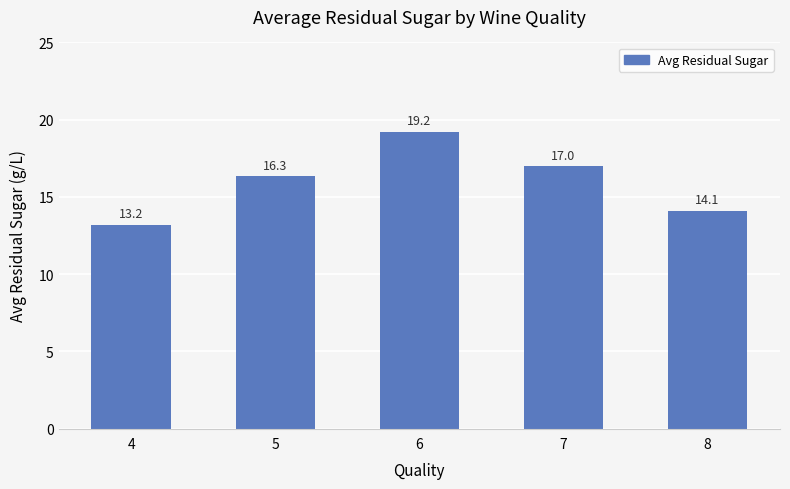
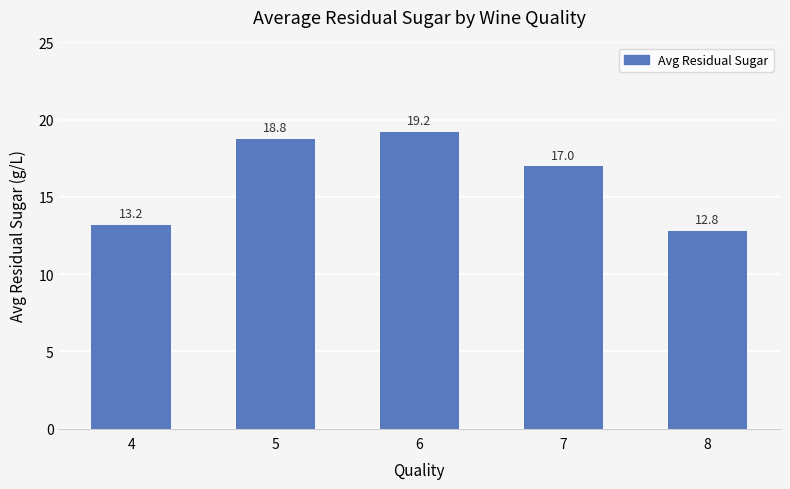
  {
    "4": 13.2,
-   "5": 16.3,
+   "5": 18.8,
    "6": 19.2,
    "7": 17.0,
-   "8": 14.1
+   "8": 12.8
  }
